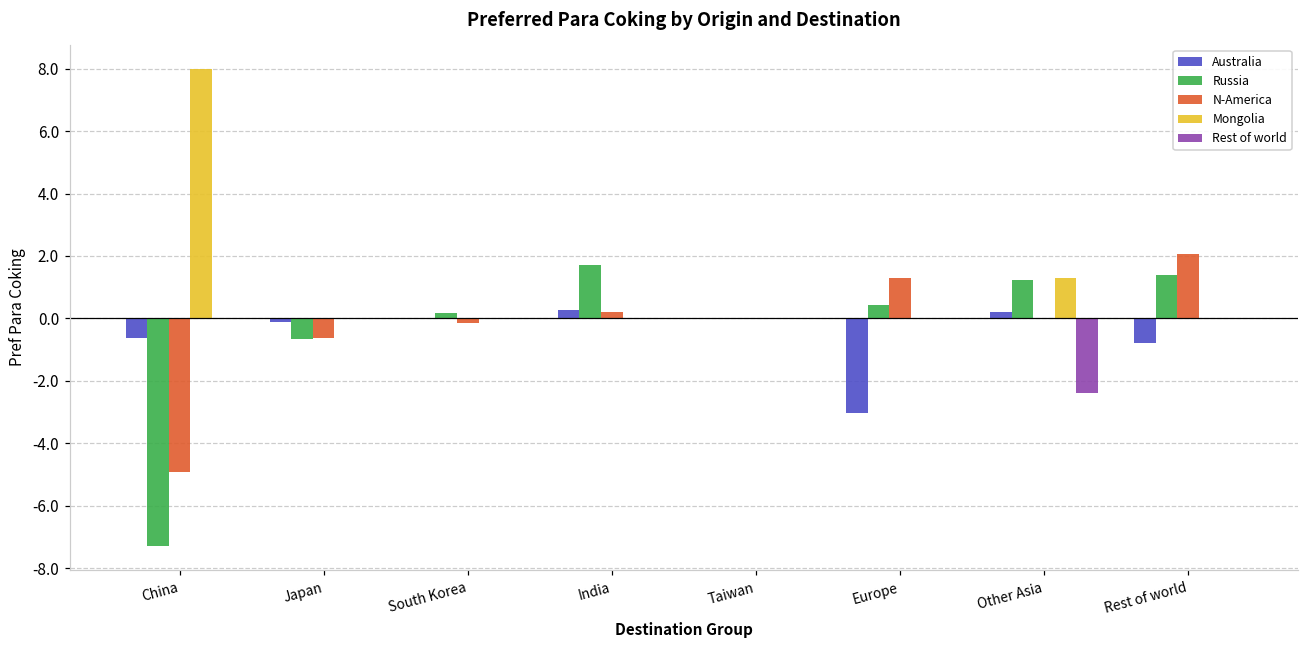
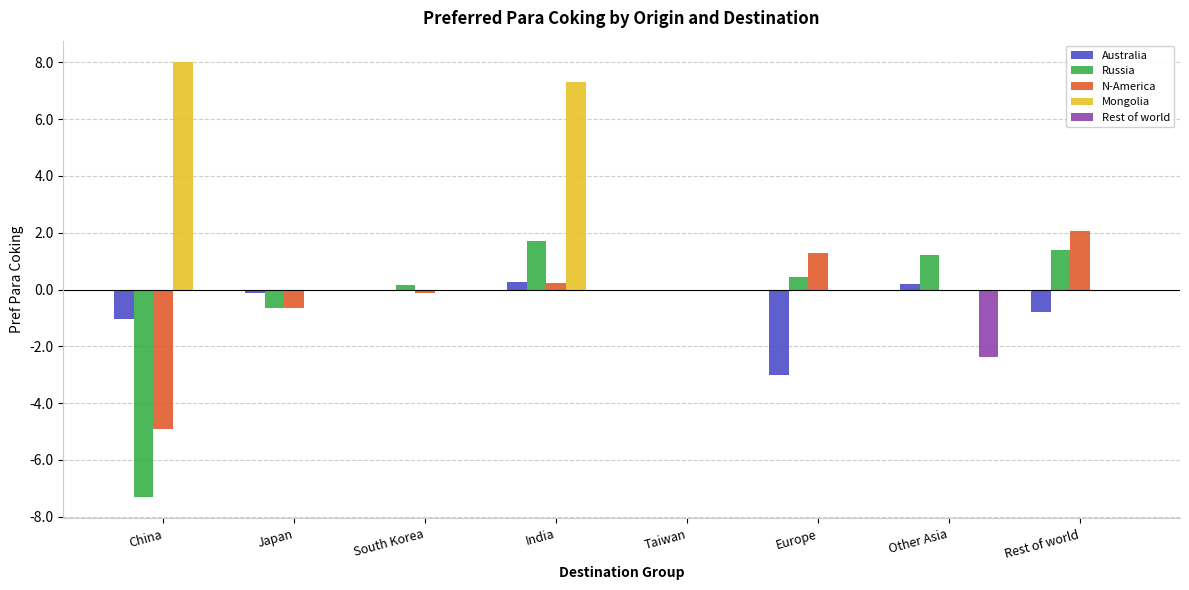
  {
    "Australia": {
-     "China": -0.6,
+     "China": -1.0,
      "Japan": -0.1,
      "South Korea": 0.0,
      "India": 0.3,
      "Taiwan": 0.0,
      "Europe": -3.0,
      "Other Asia": 0.2,
      "Rest of world": -0.8
    },
    "Russia": {
      "China": -7.3,
      "Japan": -0.7,
      "South Korea": 0.2,
      "India": 1.7,
      "Taiwan": 0.0,
      "Europe": 0.4,
      "Other Asia": 1.2,
      "Rest of world": 1.4
    },
    "N-America": {
      "China": -4.9,
      "Japan": -0.6,
      "South Korea": -0.1,
      "India": 0.2,
      "Taiwan": 0.0,
      "Europe": 1.3,
      "Other Asia": 0.0,
      "Rest of world": 2.1
    },
    "Mongolia": {
      "China": 8.0,
      "Japan": 0.0,
      "South Korea": 0.0,
-     "India": 0.0,
+     "India": 7.3,
      "Taiwan": 0.0,
      "Europe": 0.0,
-     "Other Asia": 1.3,
+     "Other Asia": 0.0,
      "Rest of world": 0.0
    },
    "Rest of world": {
      "China": 0.0,
      "Japan": 0.0,
      "South Korea": 0.0,
      "India": 0.0,
      "Taiwan": 0.0,
      "Europe": 0.0,
      "Other Asia": -2.4,
      "Rest of world": 0.0
    }
  }
